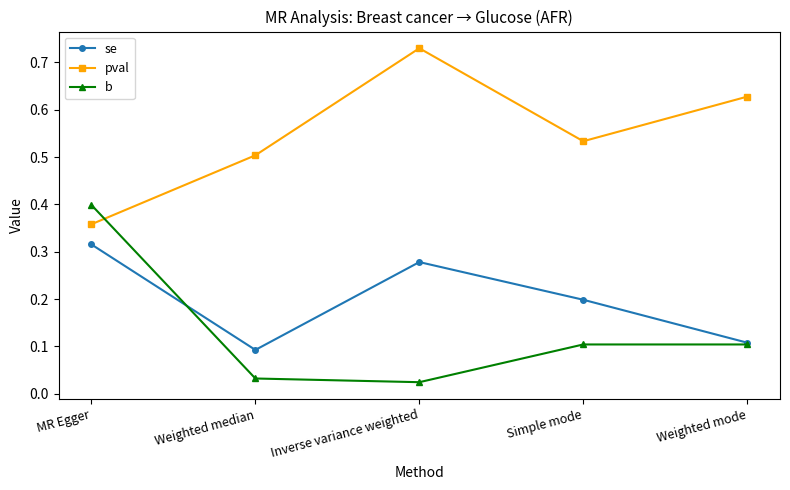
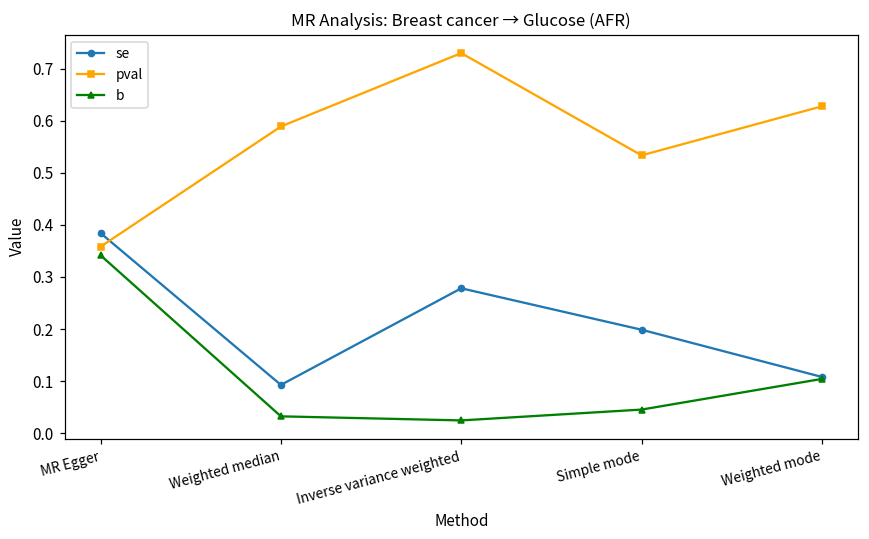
  {
    "se": {
-     "MR Egger": 0.32,
+     "MR Egger": 0.38,
      "Weighted median": 0.09,
      "Inverse variance weighted": 0.28,
      "Simple mode": 0.20
    },
    "pval": {
      "MR Egger": 0.36,
-     "Weighted median": 0.50,
+     "Weighted median": 0.59,
      "Inverse variance weighted": 0.73,
      "Simple mode": 0.53,
      "Weighted mode": 0.63
    },
    "b": {
-     "MR Egger": 0.40,
+     "MR Egger": 0.34,
      "Weighted median": 0.03,
      "Inverse variance weighted": 0.02,
-     "Simple mode": 0.10
+     "Simple mode": 0.05
    }
  }
